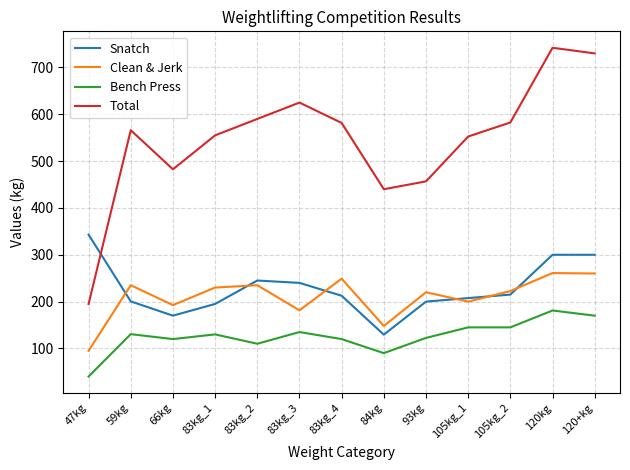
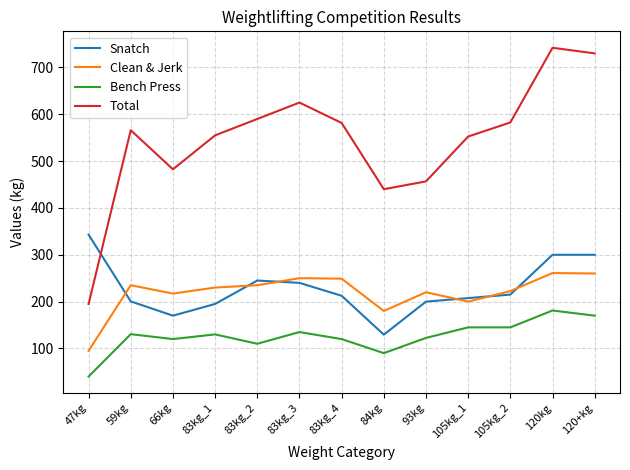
  {
    "Snatch": {
      "47kg": 340,
      "59kg": 200,
      "66kg": 170,
      "83kg_1": 200,
      "83kg_2": 250,
      "83kg_3": 240,
      "83kg_4": 210,
      "84kg": 130,
      "93kg": 200,
      "105kg_1": 210,
      "105kg_2": 220,
      "120kg": 300,
      "120+kg": 300
    },
    "Clean & Jerk": {
      "47kg": 100,
      "59kg": 240,
-     "66kg": 190,
+     "66kg": 220,
      "83kg_1": 230,
      "83kg_2": 240,
-     "83kg_3": 180,
+     "83kg_3": 250,
      "83kg_4": 250,
-     "84kg": 150,
+     "84kg": 180,
      "93kg": 220,
      "105kg_1": 200,
      "105kg_2": 220,
      "120kg": 260,
      "120+kg": 260
    },
    "Bench Press": {
      "47kg": 40,
      "59kg": 130,
      "66kg": 120,
      "83kg_1": 130,
      "83kg_2": 110,
      "83kg_3": 140,
      "83kg_4": 120,
      "84kg": 90,
      "93kg": 120,
      "105kg_1": 150,
      "105kg_2": 150,
      "120kg": 180,
      "120+kg": 170
    },
    "Total": {
      "47kg": 200,
      "59kg": 570,
      "66kg": 480,
      "83kg_1": 560,
      "83kg_2": 590,
      "83kg_3": 630,
      "83kg_4": 580,
      "84kg": 440,
      "93kg": 460,
      "105kg_1": 550,
      "105kg_2": 580,
      "120kg": 740,
      "120+kg": 730
    }
  }
